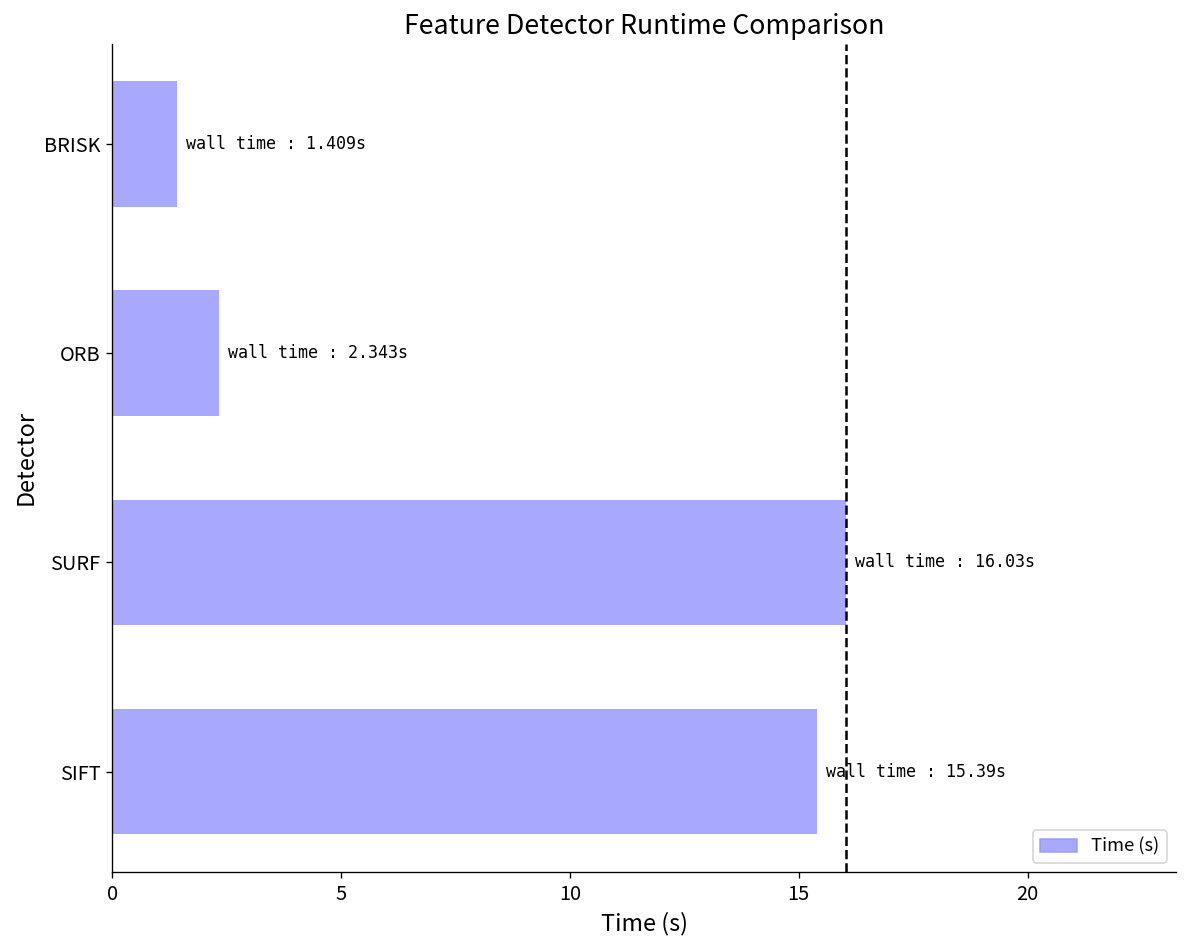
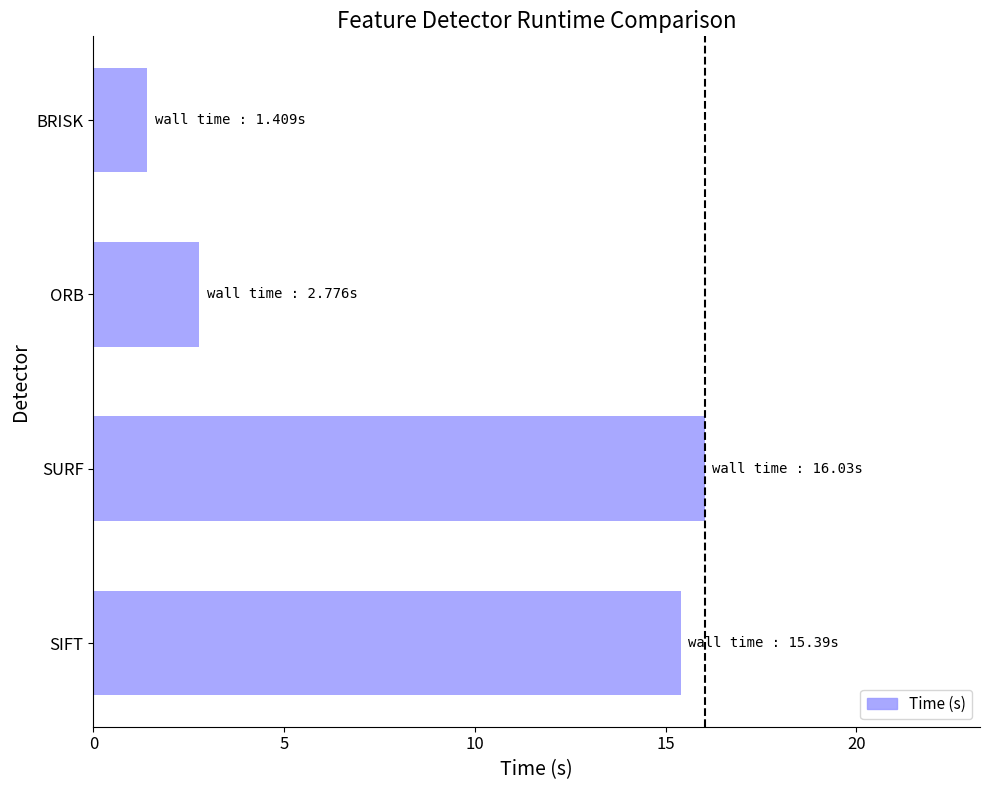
  {
    "BRISK": "1.409s",
-   "ORB": "2.343s",
+   "ORB": "2.776s",
    "SURF": "16.03s",
    "SIFT": "15.39s"
  }
